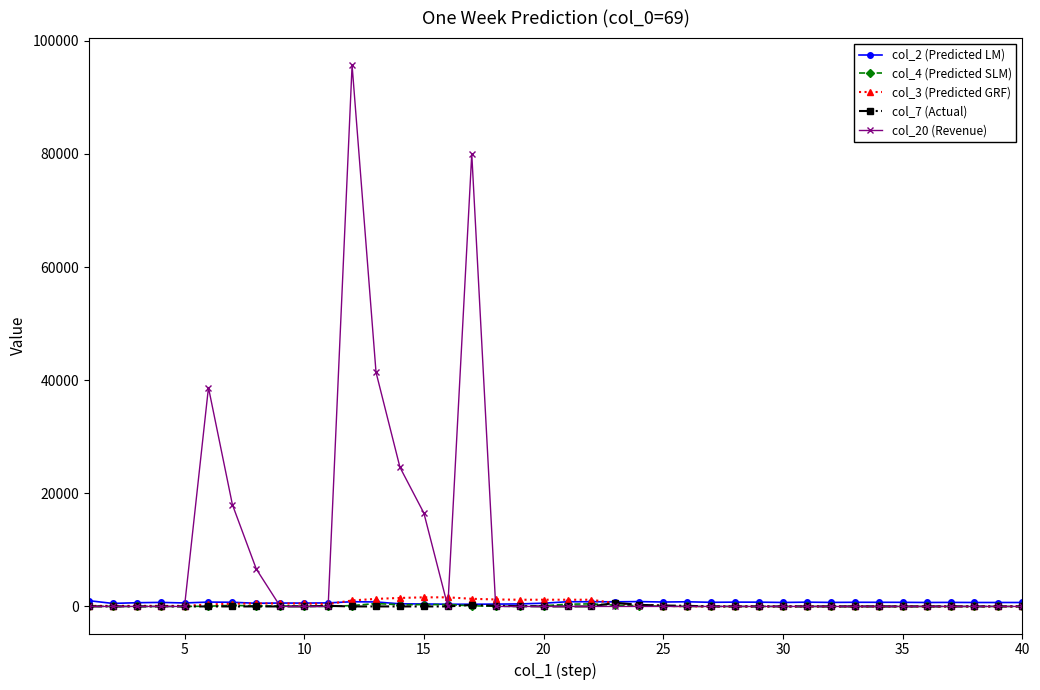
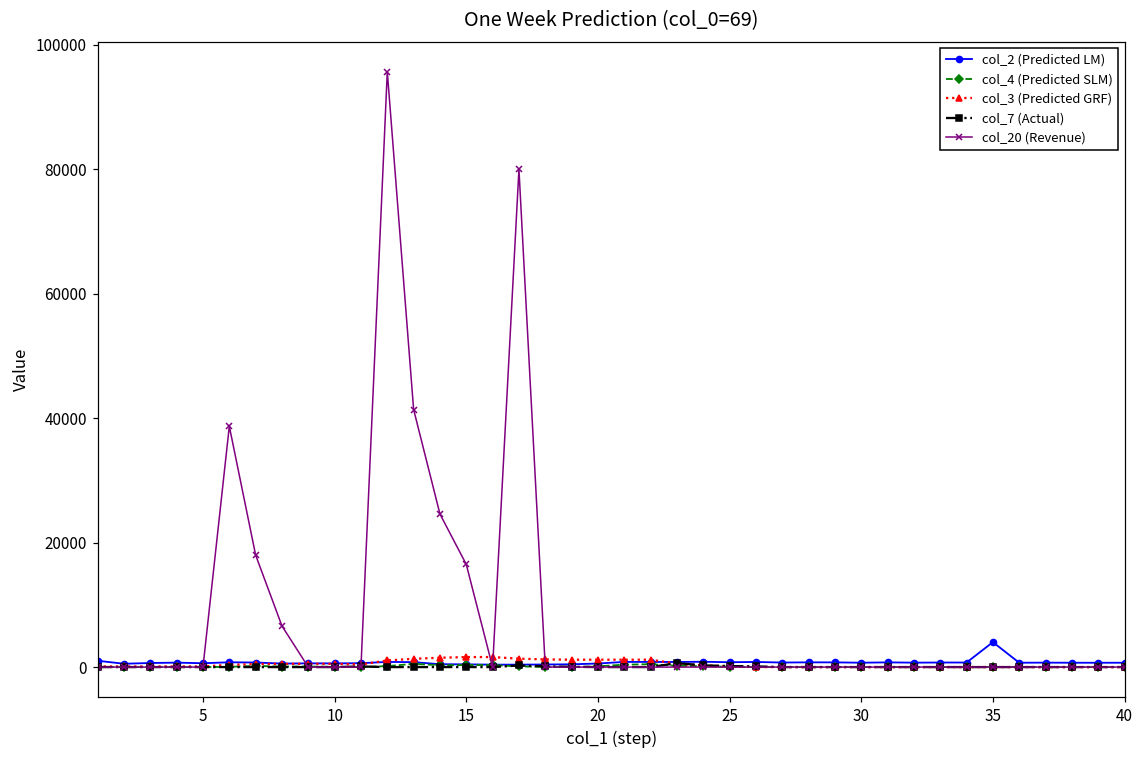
  {
    "col_2 (Predicted LM)": {
      "5": 1000,
      "20": 1000,
      "25": 1000,
      "30": 1000,
-     "35": 1000,
+     "35": 4000,
      "40": 1000
    },
    "col_3 (Predicted GRF)": {
      "15": 2000,
      "20": 1000
    },
    "col_20 (Revenue)": {
      "15": 17000
    }
  }
